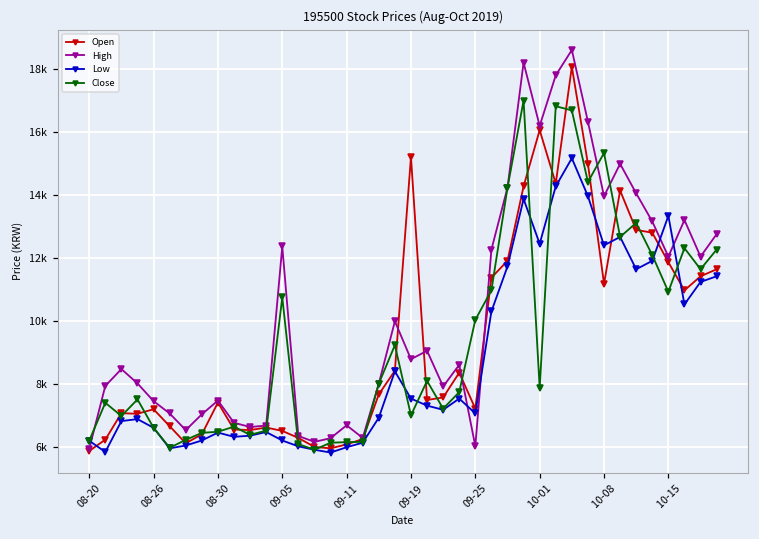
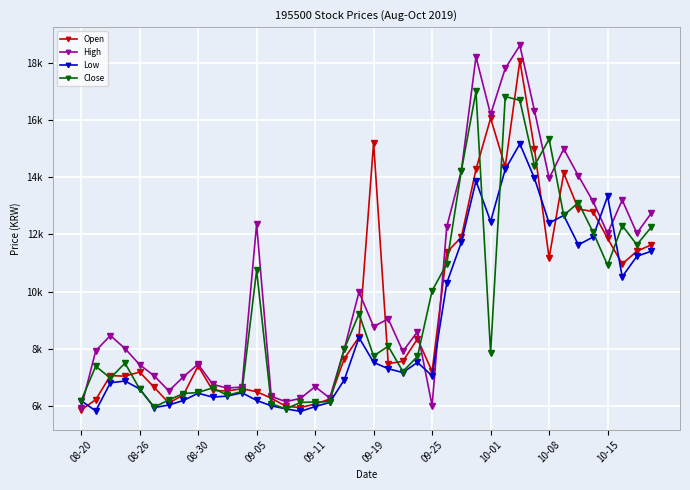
  {
    "Open": {
      "08-26": 7200,
      "09-05": 6500,
      "09-19": 15200,
      "09-25": 7200,
      "10-01": 16100,
      "10-08": 11200,
      "10-15": 11900
    },
    "High": {
      "08-26": 7500,
      "09-05": 12400,
      "09-11": 6700,
      "09-19": 8800,
      "09-25": 6000,
      "10-01": 16200,
      "10-08": 14000,
      "10-15": 12000
    },
    "Low": {
      "09-05": 6200,
      "09-11": 6000,
      "09-19": 7500,
      "09-25": 7100,
      "10-01": 12400,
      "10-08": 12400,
      "10-15": 13300
    },
    "Close": {
      "09-05": 10700,
-     "09-19": 7000,
+     "09-19": 7800,
      "09-25": 10000,
      "10-01": 7900,
      "10-08": 15300,
      "10-15": 10900
    }
  }
